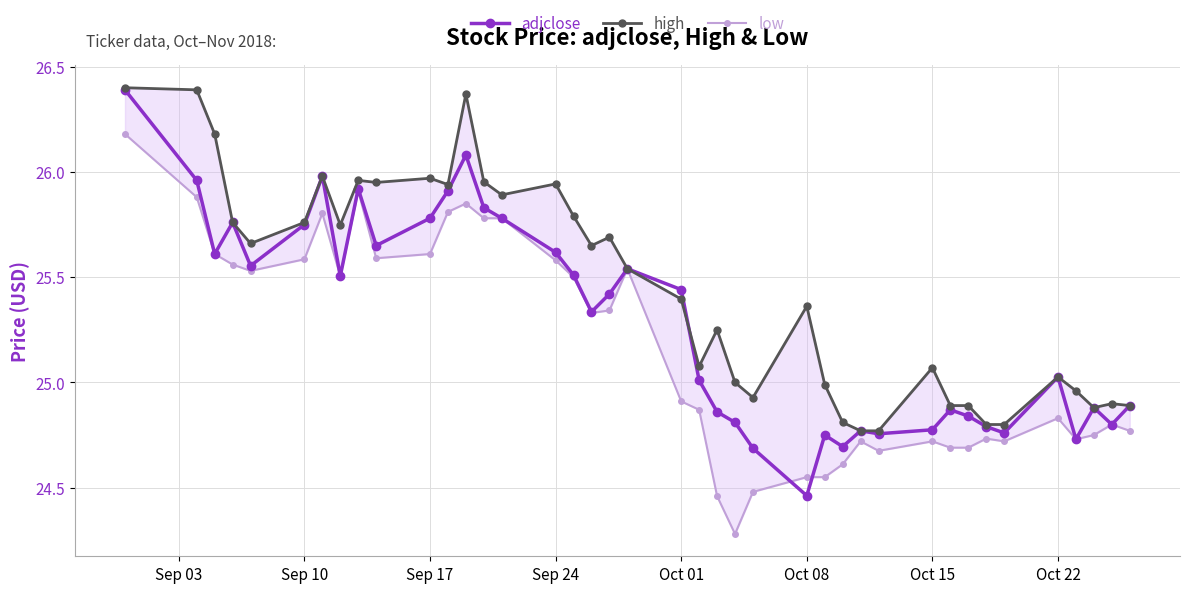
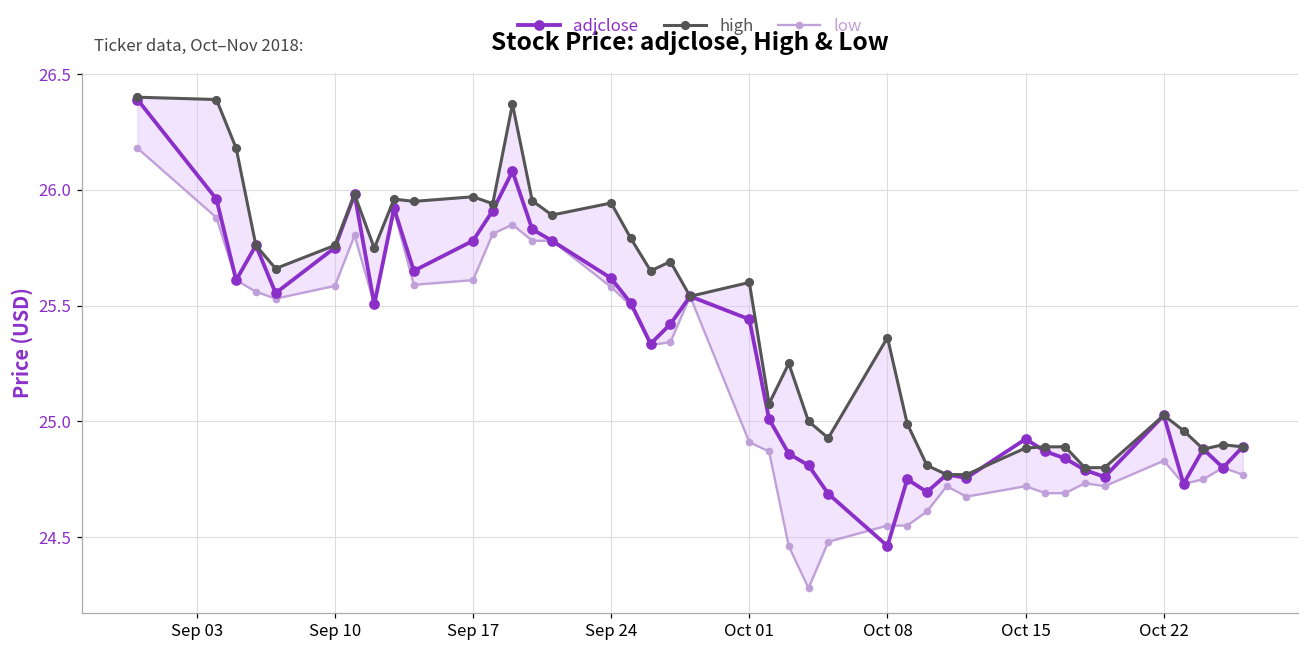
  {
    "adjclose": {
      "Sep 17": 25.78,
      "Sep 24": 25.62,
      "Oct 01": 25.44,
      "Oct 08": 24.46,
-     "Oct 15": 24.77
+     "Oct 15": 24.92
    },
    "high": {
      "Sep 17": 25.97,
      "Sep 24": 25.94,
-     "Oct 01": 25.40,
+     "Oct 01": 25.60,
      "Oct 08": 25.36,
-     "Oct 15": 25.07
+     "Oct 15": 24.89
    },
    "low": {
      "Sep 10": 25.58,
      "Sep 17": 25.61,
      "Sep 24": 25.58,
      "Oct 01": 24.91,
      "Oct 08": 24.55,
      "Oct 15": 24.72,
      "Oct 22": 24.83
    }
  }
